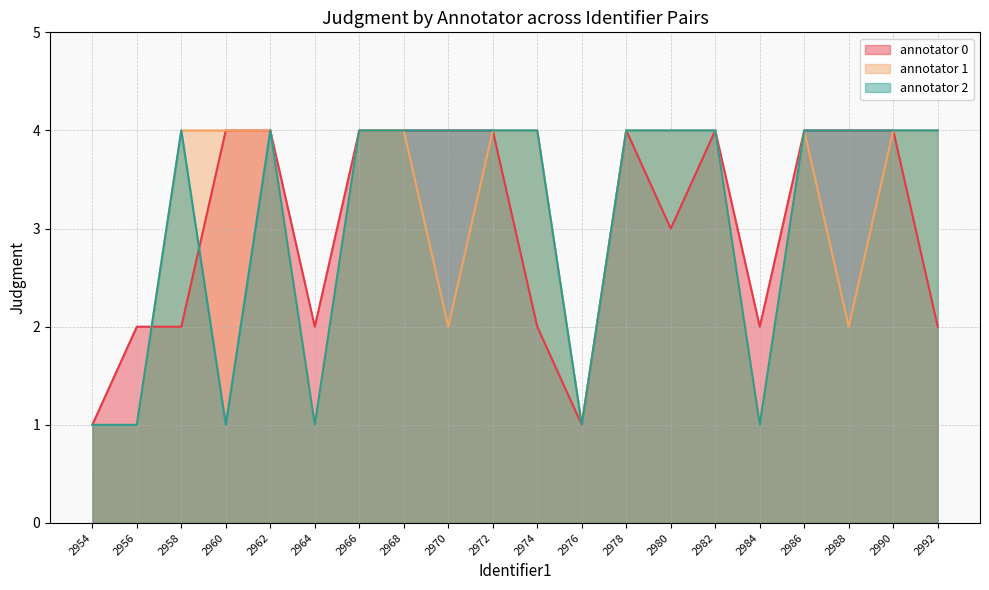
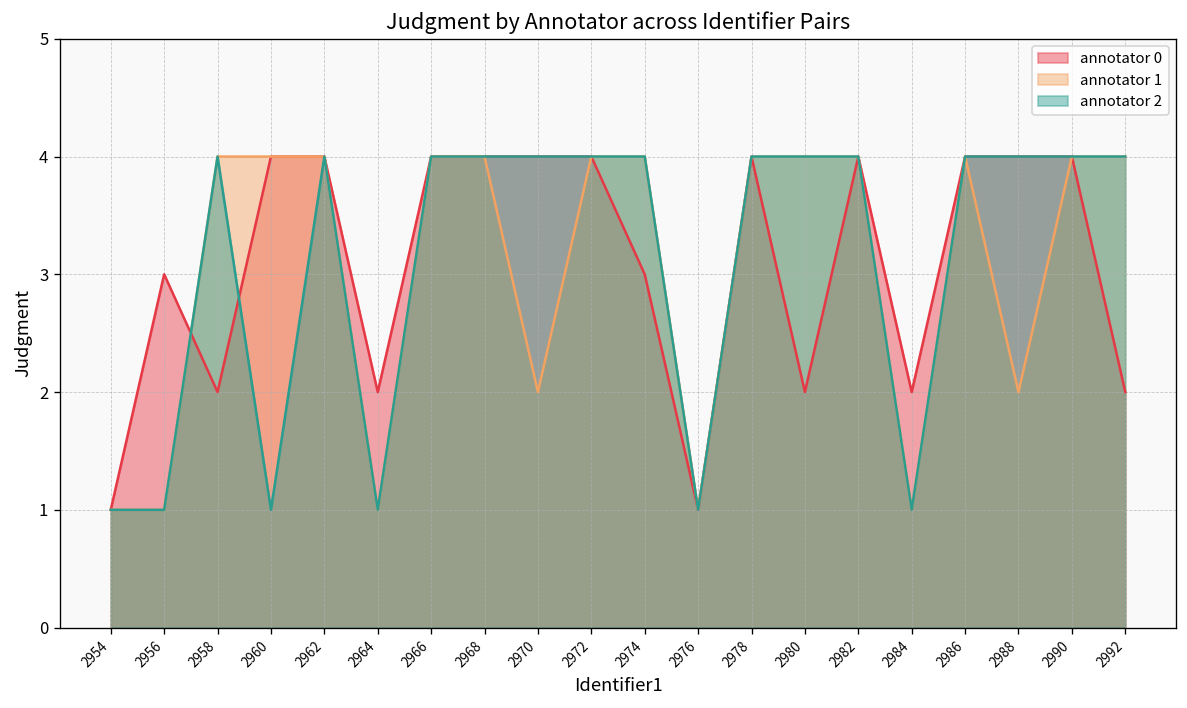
  {
    "annotator 0": {
-     "2956": 2,
+     "2956": 3,
      "2958": 2,
      "2964": 2,
-     "2974": 2,
-     "2980": 3,
+     "2974": 3,
+     "2980": 2,
      "2984": 2,
      "2992": 2
    },
    "annotator 1": {
      "2970": 2,
      "2988": 2
    },
    "annotator 2": {
      "2960": 1
    }
  }
